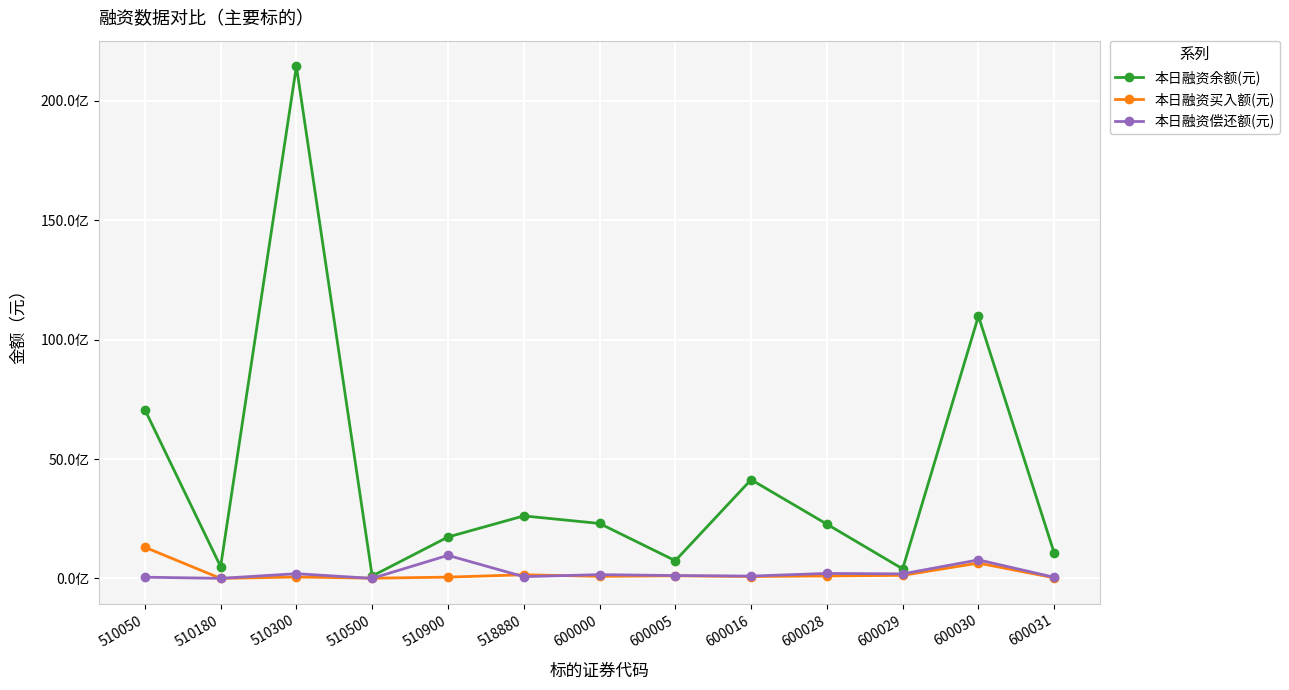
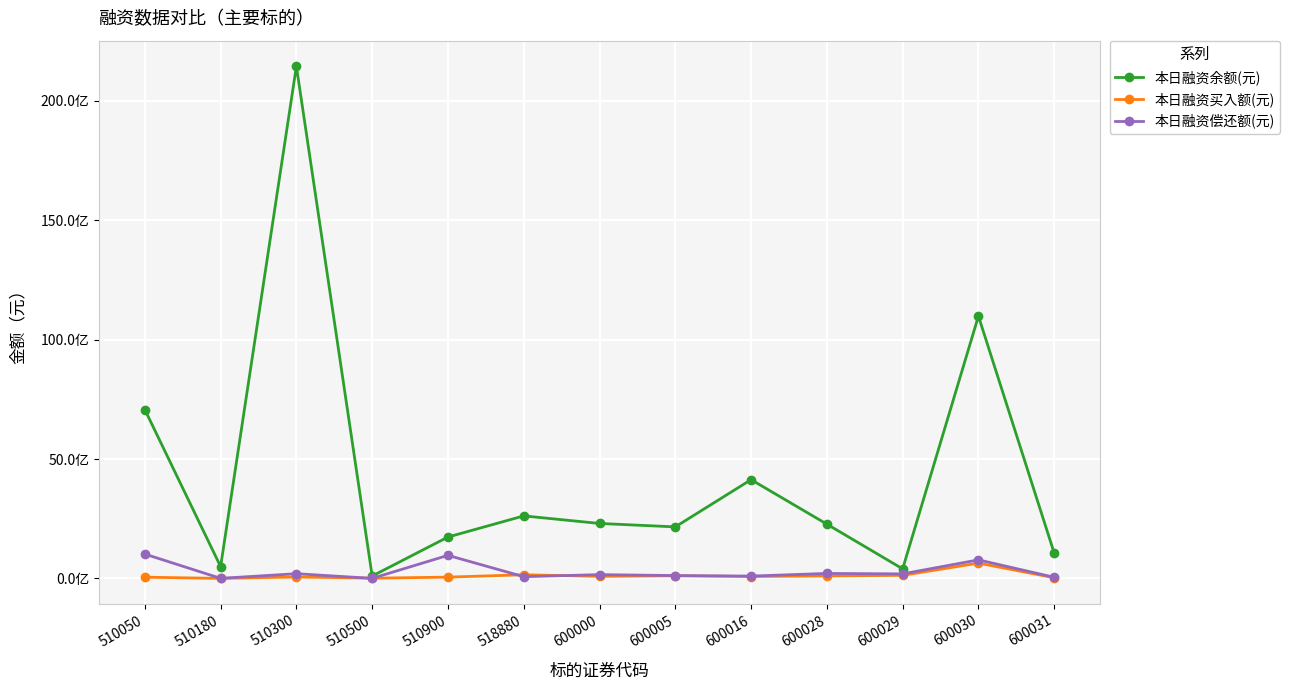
  {
    "本日融资余额(元)": {
      "510050": "71亿",
      "510180": "5亿",
      "510300": "214亿",
      "510900": "17亿",
      "518880": "26亿",
      "600000": "23亿",
-     "600005": "7亿",
+     "600005": "22亿",
      "600016": "41亿",
      "600028": "23亿",
      "600029": "4亿",
      "600030": "110亿",
      "600031": "11亿"
    },
    "本日融资买入额(元)": {
-     "510050": "13亿",
+     "510050": "1亿",
      "510300": "1亿",
      "510900": "1亿",
      "600030": "6亿"
    },
    "本日融资偿还额(元)": {
-     "510050": "1亿",
+     "510050": "10亿",
      "510300": "2亿",
      "510900": "10亿",
      "600030": "8亿"
    }
  }
